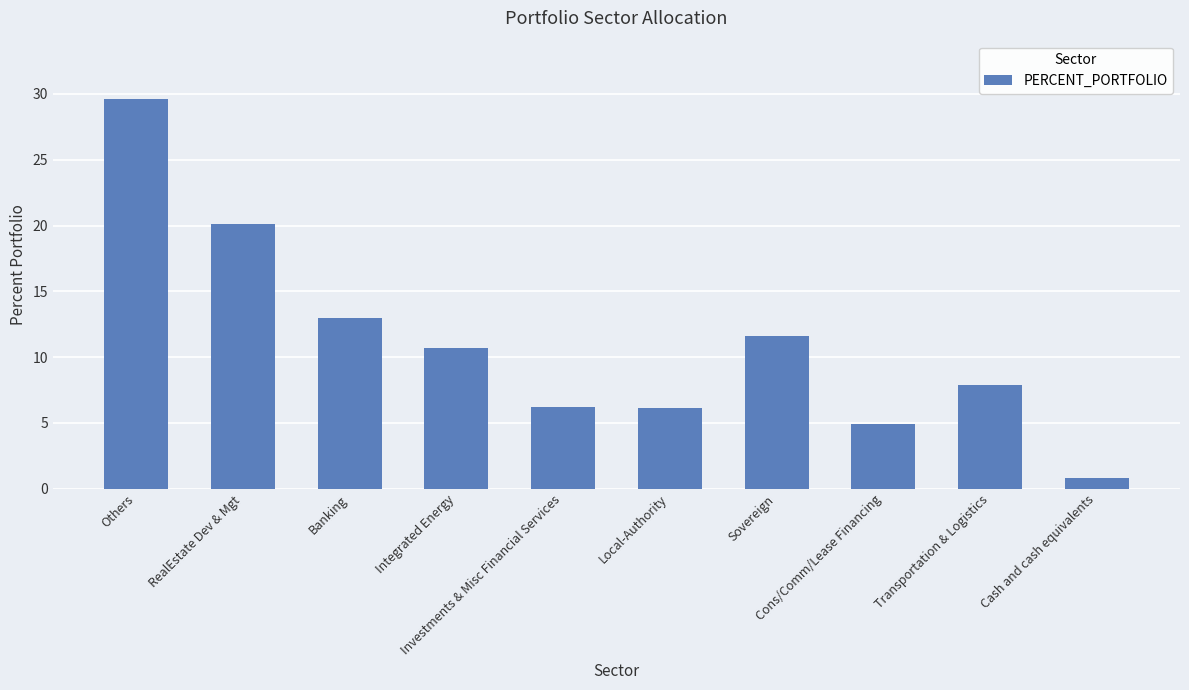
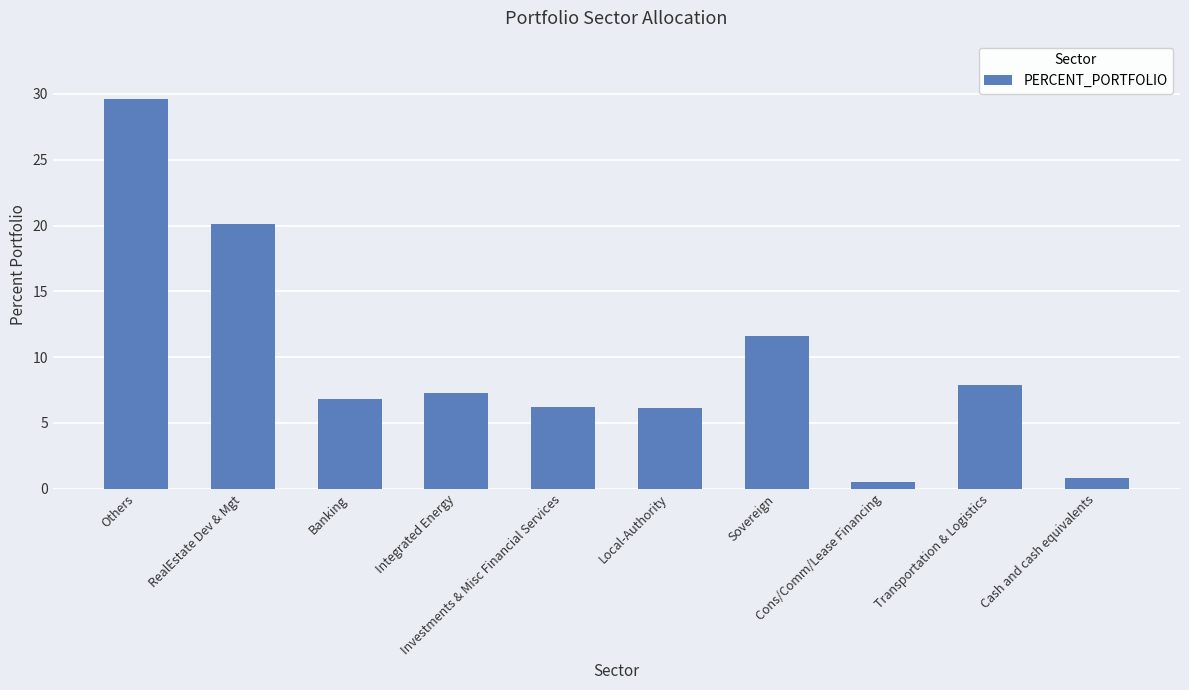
  {
    "Others": 29.6,
    "RealEstate Dev & Mgt": 20.1,
-   "Banking": 13.0,
-   "Integrated Energy": 10.7,
+   "Banking": 6.8,
+   "Integrated Energy": 7.3,
    "Investments & Misc Financial Services": 6.2,
    "Local-Authority": 6.1,
    "Sovereign": 11.6,
-   "Cons/Comm/Lease Financing": 4.9,
+   "Cons/Comm/Lease Financing": 0.5,
    "Transportation & Logistics": 7.9,
    "Cash and cash equivalents": 0.8
  }
